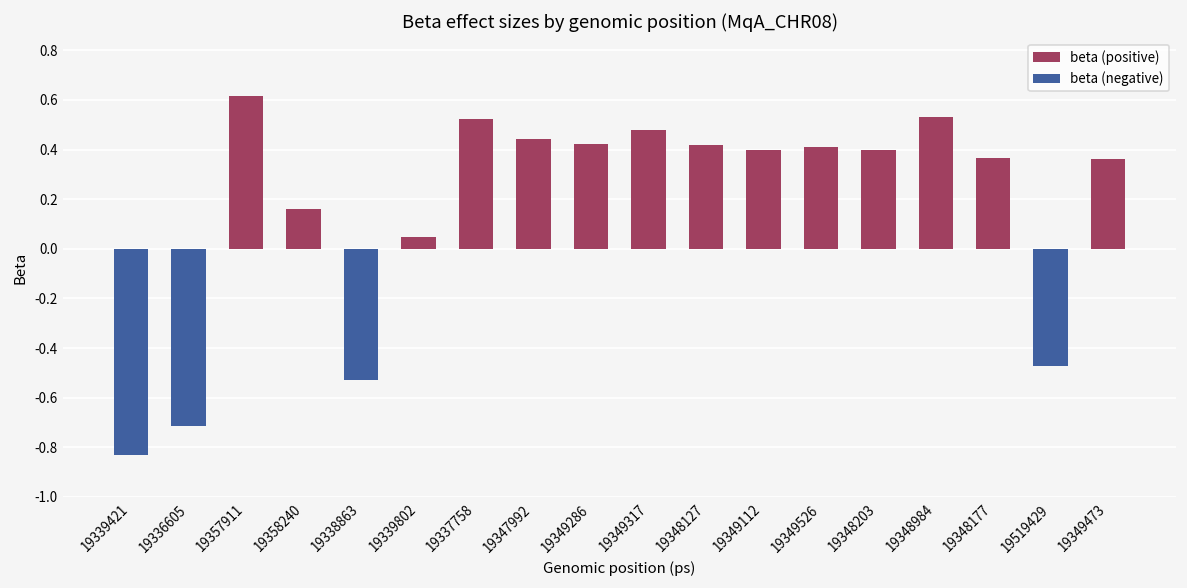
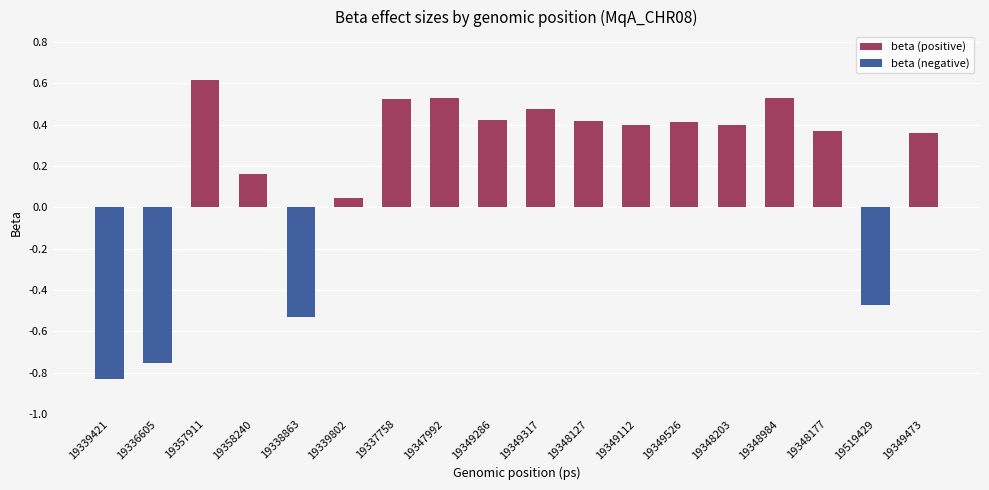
  {
    "beta (positive)": {
      "19339421": 0.00,
      "19336605": 0.00,
      "19357911": 0.61,
      "19358240": 0.16,
      "19338863": 0.00,
      "19339802": 0.05,
      "19337758": 0.52,
-     "19347992": 0.44,
+     "19347992": 0.53,
      "19349286": 0.42,
      "19349317": 0.48,
      "19348127": 0.42,
      "19349112": 0.40,
      "19349526": 0.41,
      "19348203": 0.40,
      "19348984": 0.53,
      "19348177": 0.37,
      "19519429": 0.00,
      "19349473": 0.36
    },
    "beta (negative)": {
      "19339421": -0.83,
-     "19336605": -0.72,
+     "19336605": -0.76,
      "19357911": 0.00,
      "19358240": 0.00,
      "19338863": -0.53,
      "19339802": 0.00,
      "19337758": 0.00,
      "19347992": 0.00,
      "19349286": 0.00,
      "19349317": 0.00,
      "19348127": 0.00,
      "19349112": 0.00,
      "19349526": 0.00,
      "19348203": 0.00,
      "19348984": 0.00,
      "19348177": 0.00,
      "19519429": -0.47,
      "19349473": 0.00
    }
  }
